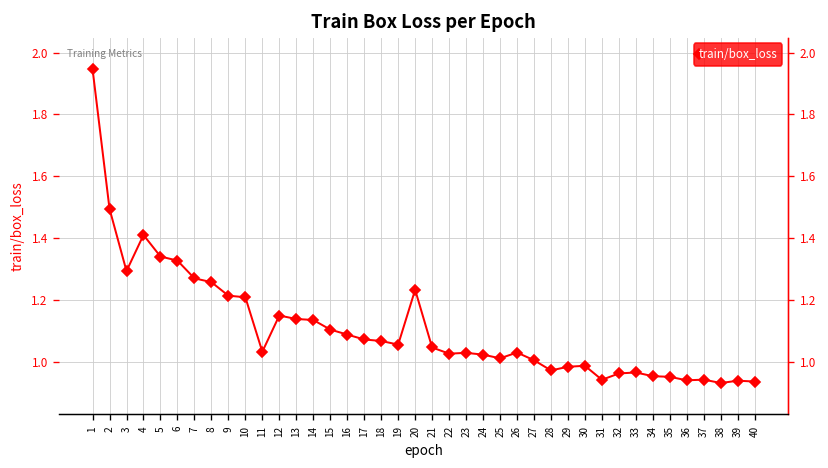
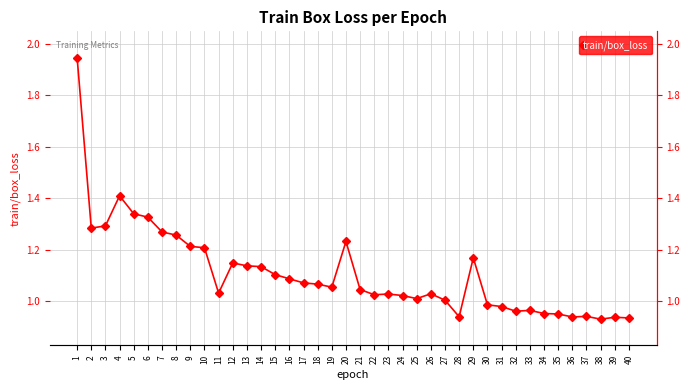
  {
    "1": 1.95,
-   "2": 1.49,
+   "2": 1.28,
    "3": 1.29,
    "4": 1.41,
    "5": 1.34,
    "6": 1.33,
    "7": 1.27,
    "8": 1.26,
    "9": 1.21,
    "10": 1.21,
    "11": 1.03,
    "12": 1.15,
    "13": 1.14,
    "14": 1.13,
    "15": 1.10,
    "16": 1.09,
    "17": 1.07,
    "18": 1.07,
    "19": 1.05,
    "20": 1.23,
    "21": 1.05,
    "22": 1.03,
    "23": 1.03,
    "24": 1.02,
    "25": 1.01,
    "26": 1.03,
    "27": 1.00,
-   "28": 0.97,
-   "29": 0.98,
+   "28": 0.94,
+   "29": 1.17,
    "30": 0.99,
-   "31": 0.94,
+   "31": 0.98,
    "32": 0.96,
    "33": 0.96,
    "34": 0.95,
    "35": 0.95,
    "36": 0.94,
    "37": 0.94,
    "38": 0.93,
    "39": 0.94,
    "40": 0.94
  }
